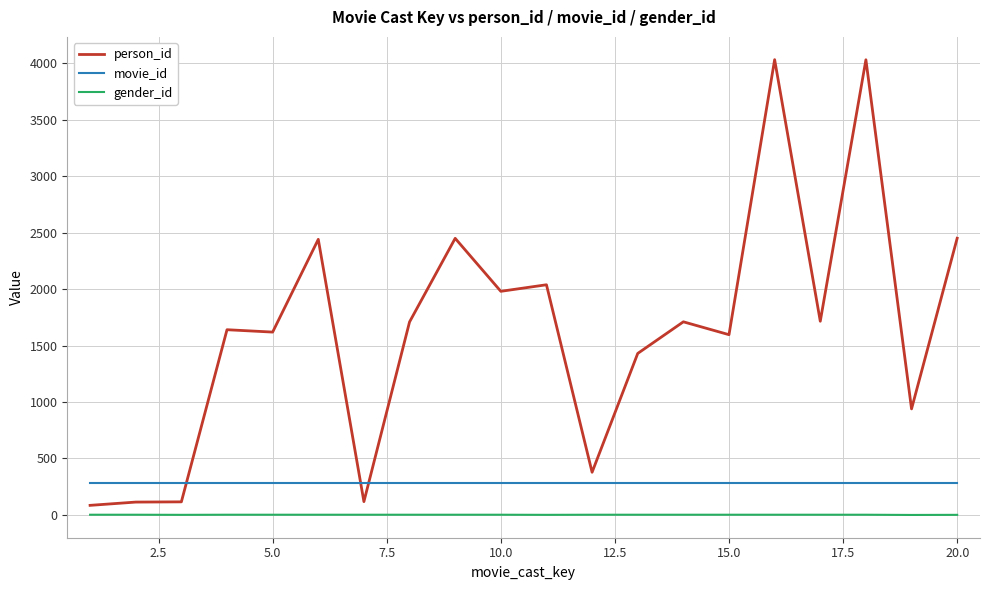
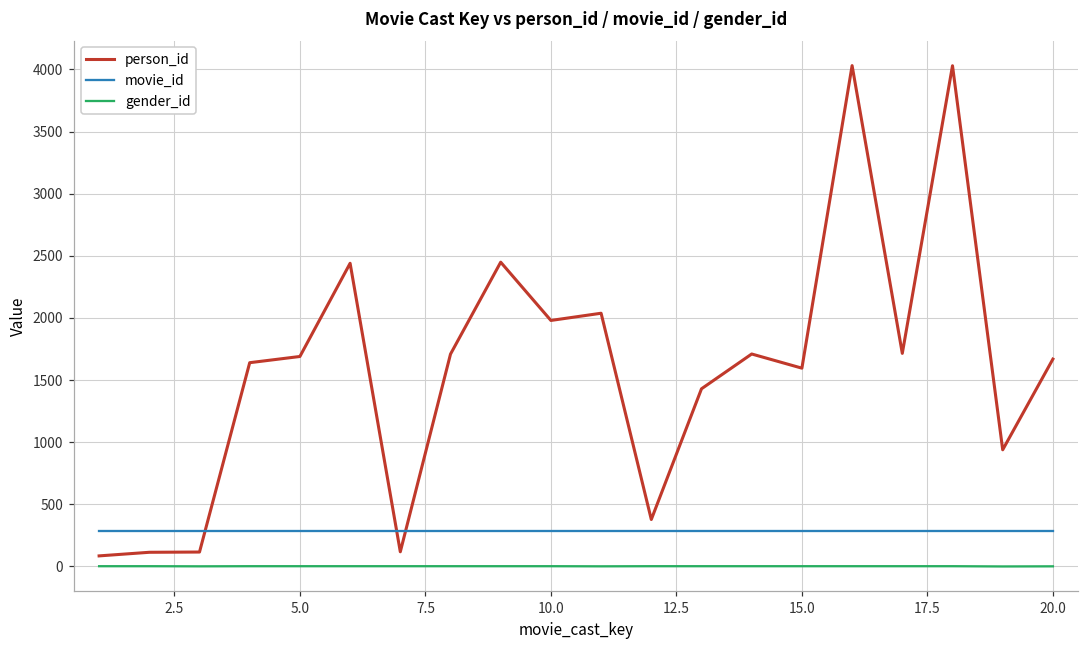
  {
    "person_id": {
-     "5.0": 1620,
+     "5.0": 1690,
      "10.0": 1980,
      "15.0": 1600,
-     "20.0": 2450
+     "20.0": 1670
    },
    "movie_id": {
      "5.0": 290,
      "10.0": 290,
      "15.0": 290,
      "20.0": 290
    },
    "gender_id": {
      "5.0": 0,
      "10.0": 0,
      "15.0": 0,
      "20.0": 0
    }
  }
